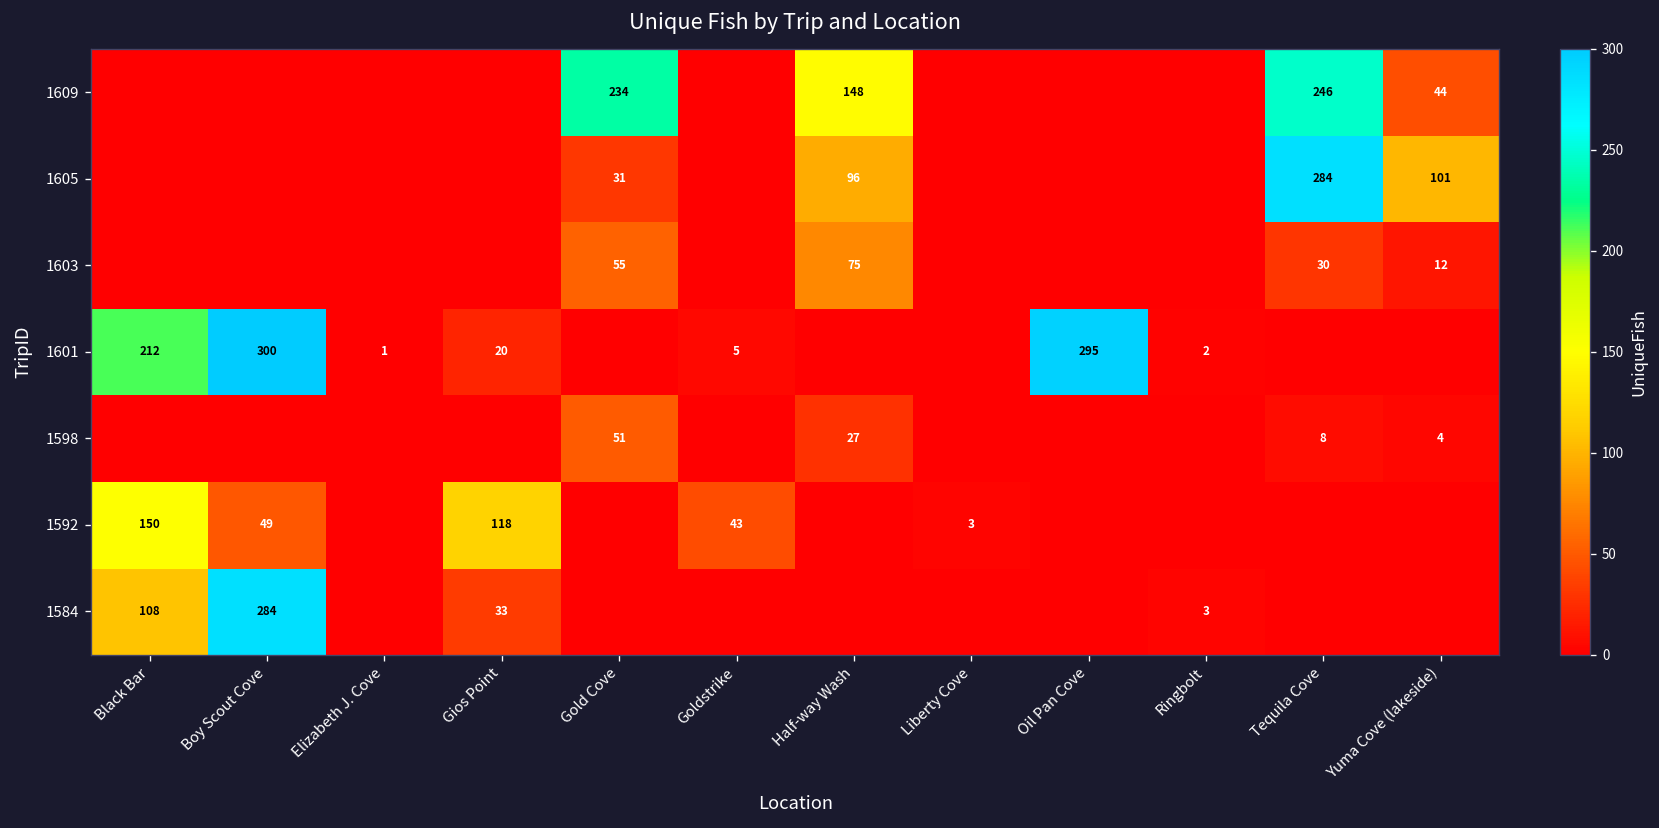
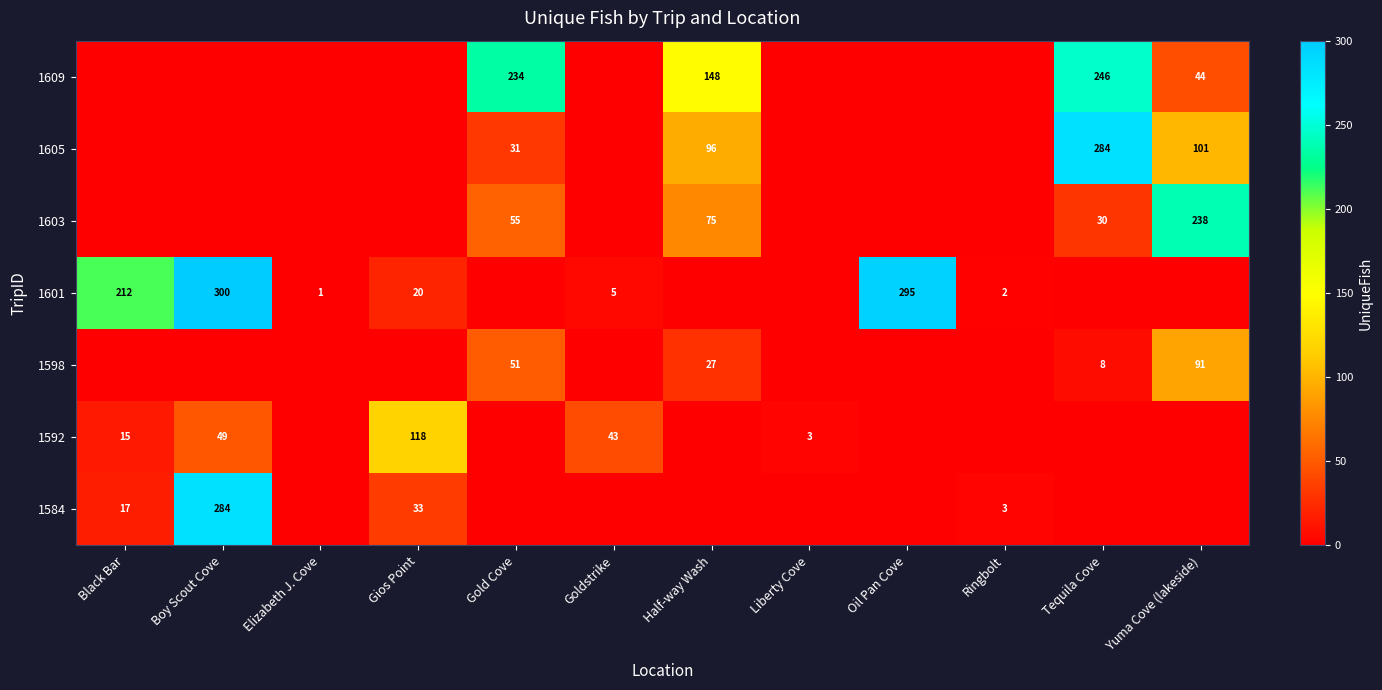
  {
    "1609": {
      "Gold Cove": 234,
      "Half-way Wash": 148,
      "Tequila Cove": 246,
      "Yuma Cove (lakeside)": 44
    },
    "1605": {
      "Gold Cove": 31,
      "Half-way Wash": 96,
      "Tequila Cove": 284,
      "Yuma Cove (lakeside)": 101
    },
    "1603": {
      "Gold Cove": 55,
      "Half-way Wash": 75,
      "Tequila Cove": 30,
-     "Yuma Cove (lakeside)": 12
+     "Yuma Cove (lakeside)": 238
    },
    "1601": {
      "Black Bar": 212,
      "Boy Scout Cove": 300,
      "Elizabeth J. Cove": 1,
      "Gios Point": 20,
      "Goldstrike": 5,
      "Oil Pan Cove": 295,
      "Ringbolt": 2
    },
    "1598": {
      "Gold Cove": 51,
      "Half-way Wash": 27,
      "Tequila Cove": 8,
-     "Yuma Cove (lakeside)": 4
+     "Yuma Cove (lakeside)": 91
    },
    "1592": {
-     "Black Bar": 150,
+     "Black Bar": 15,
      "Boy Scout Cove": 49,
      "Gios Point": 118,
      "Goldstrike": 43,
      "Liberty Cove": 3
    },
    "1584": {
-     "Black Bar": 108,
+     "Black Bar": 17,
      "Boy Scout Cove": 284,
      "Gios Point": 33,
      "Ringbolt": 3
    }
  }
